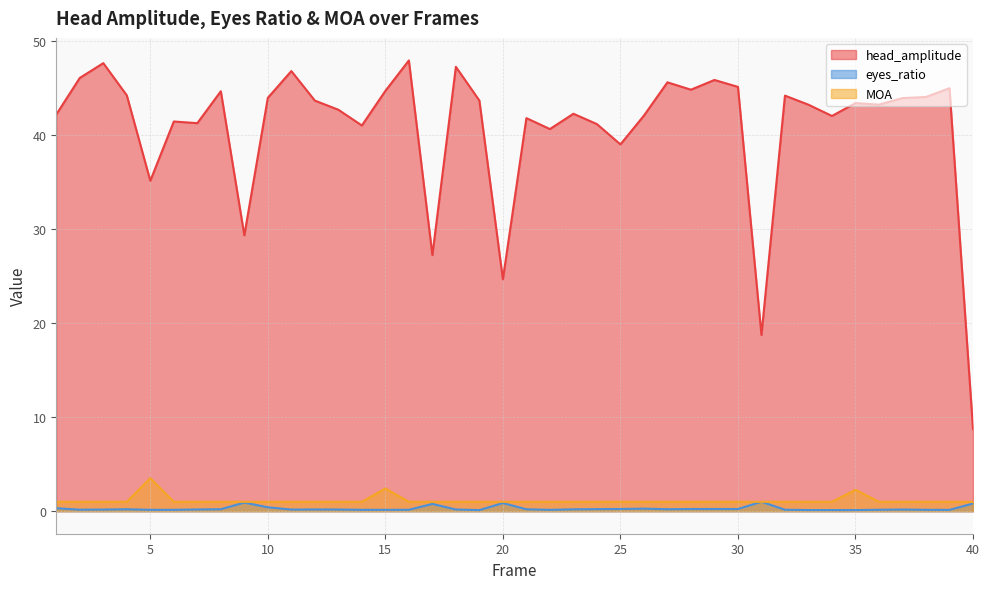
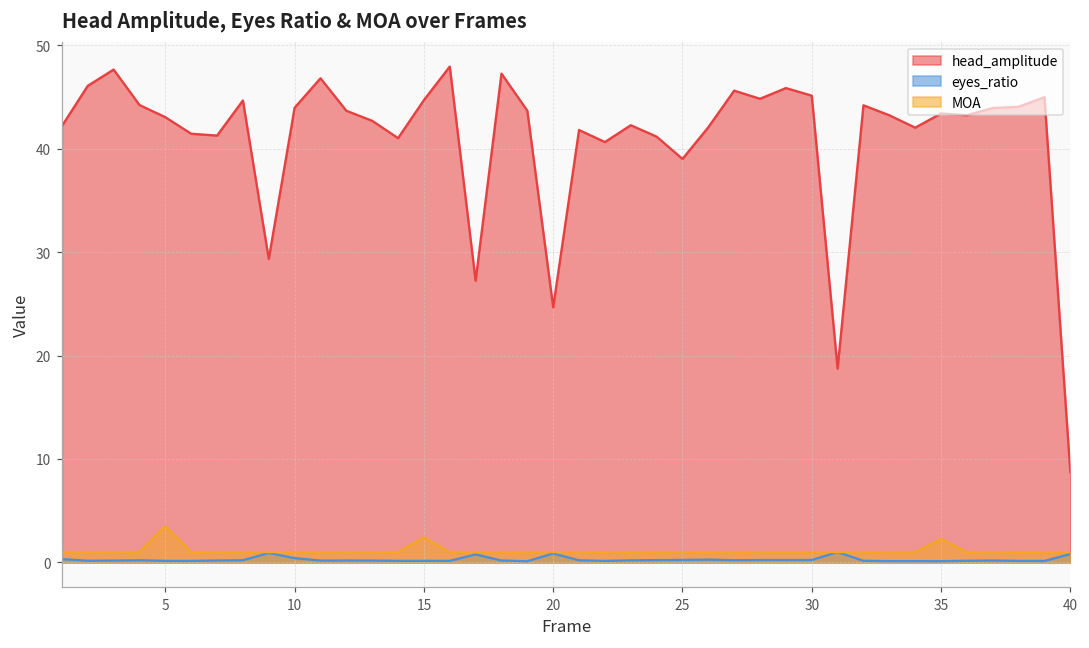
  {
    "head_amplitude": {
-     "5": 35,
+     "5": 43,
      "10": 44,
      "15": 45,
      "20": 25,
      "25": 39,
      "30": 45,
      "40": 9
    },
    "eyes_ratio": {
      "5": 0,
      "10": 0,
      "15": 0,
      "25": 0,
      "30": 0,
      "35": 0
    },
    "MOA": {
      "5": 4,
      "10": 1,
      "15": 2,
      "25": 1,
      "30": 1,
      "35": 2
    }
  }
